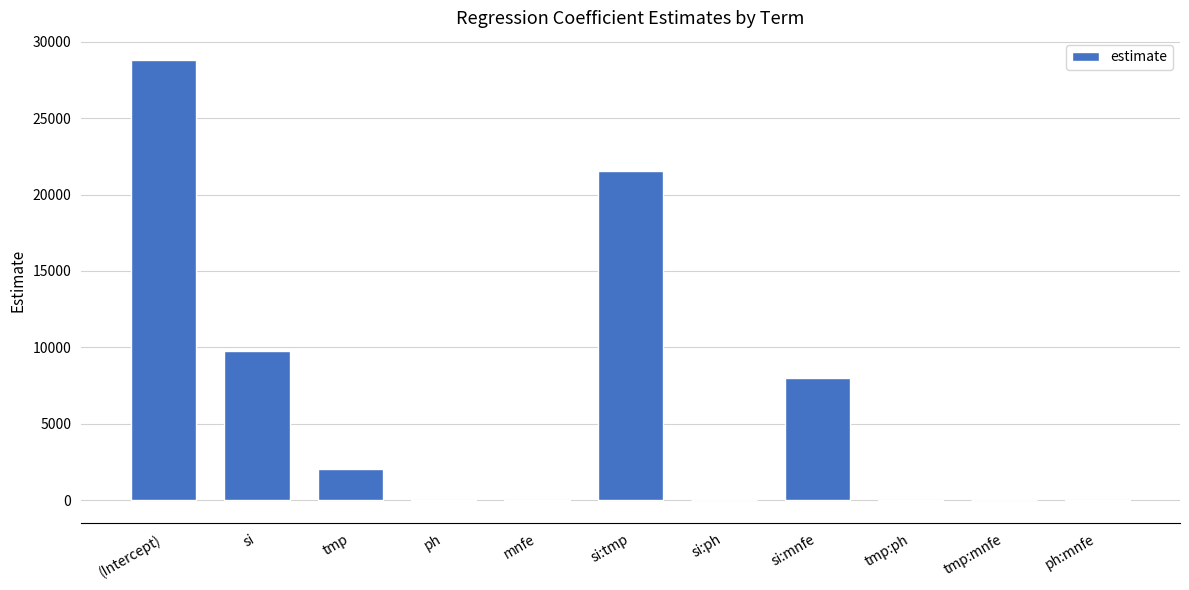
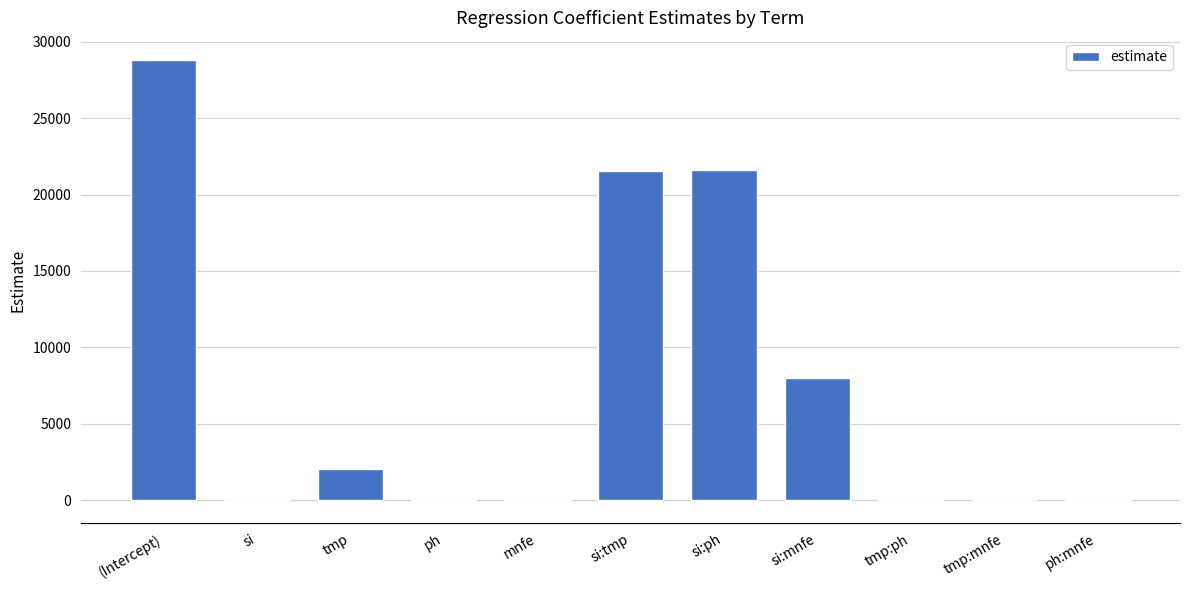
  {
    "(Intercept)": 28800,
-   "si": 9800,
+   "si": 0,
    "tmp": 2000,
    "si:tmp": 21600,
-   "si:ph": 0,
+   "si:ph": 21600,
    "si:mnfe": 8000
  }
